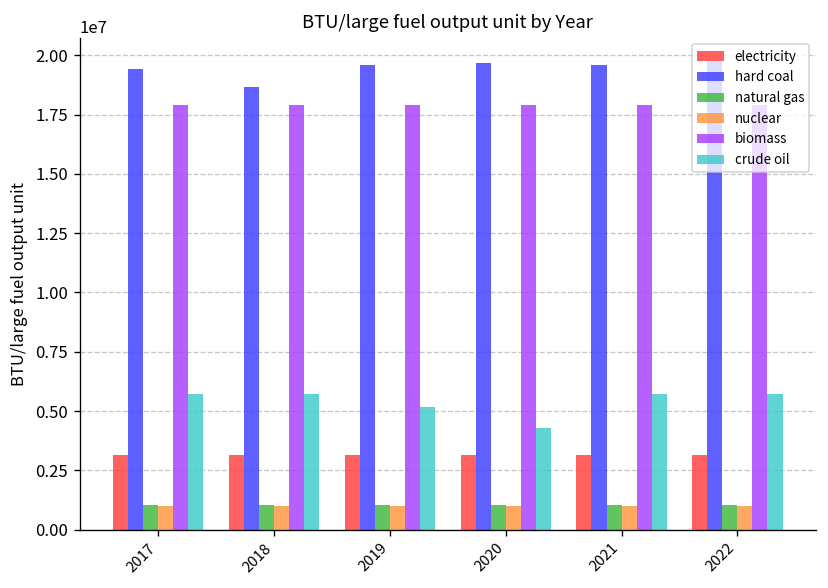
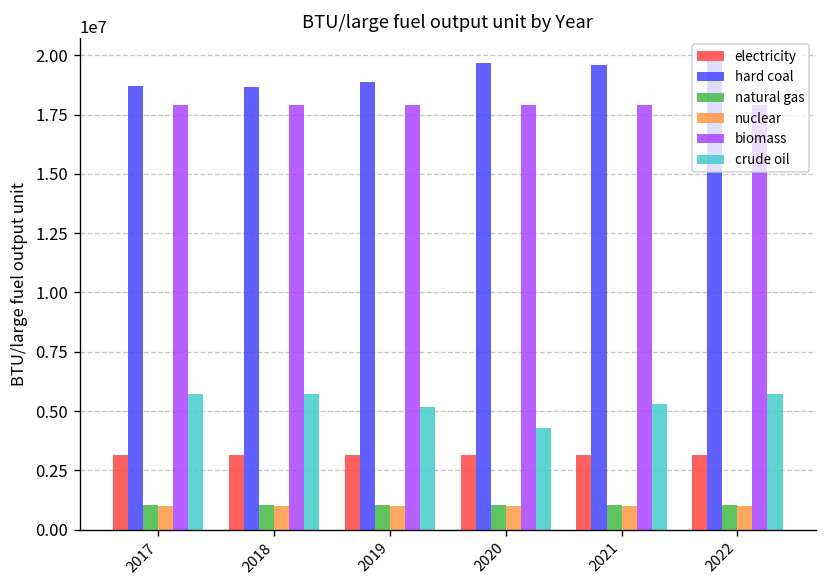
  {
    "electricity": {
      "2017": 3100000,
      "2018": 3100000,
      "2019": 3100000,
      "2020": 3100000,
      "2021": 3100000,
      "2022": 3100000
    },
    "hard coal": {
-     "2017": 19400000,
+     "2017": 18700000,
      "2018": 18600000,
-     "2019": 19600000,
+     "2019": 18900000,
      "2020": 19700000,
      "2021": 19600000
    },
    "natural gas": {
      "2017": 1000000,
      "2018": 1000000,
      "2019": 1000000,
      "2020": 1000000,
      "2021": 1000000,
      "2022": 1000000
    },
    "nuclear": {
      "2017": 1000000,
      "2018": 1000000,
      "2019": 1000000,
      "2020": 1000000,
      "2021": 1000000,
      "2022": 1000000
    },
    "biomass": {
      "2017": 17900000,
      "2018": 17900000,
      "2019": 17900000,
      "2020": 17900000,
      "2021": 17900000
    },
    "crude oil": {
      "2017": 5700000,
      "2018": 5700000,
      "2019": 5200000,
      "2020": 4300000,
-     "2021": 5700000,
+     "2021": 5300000,
      "2022": 5700000
    }
  }
